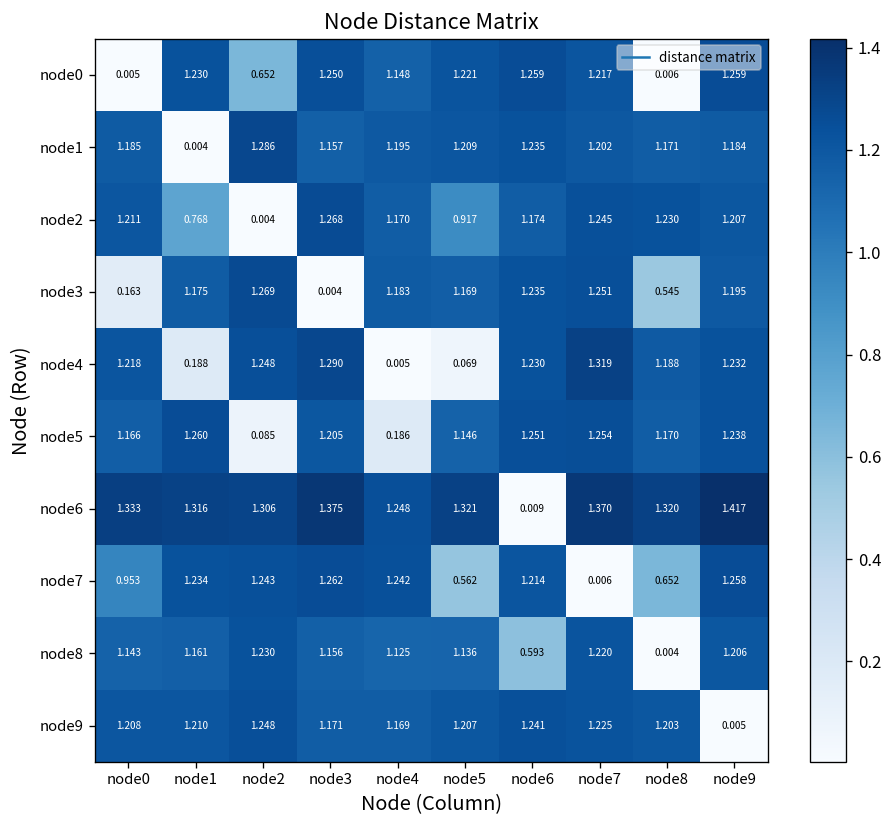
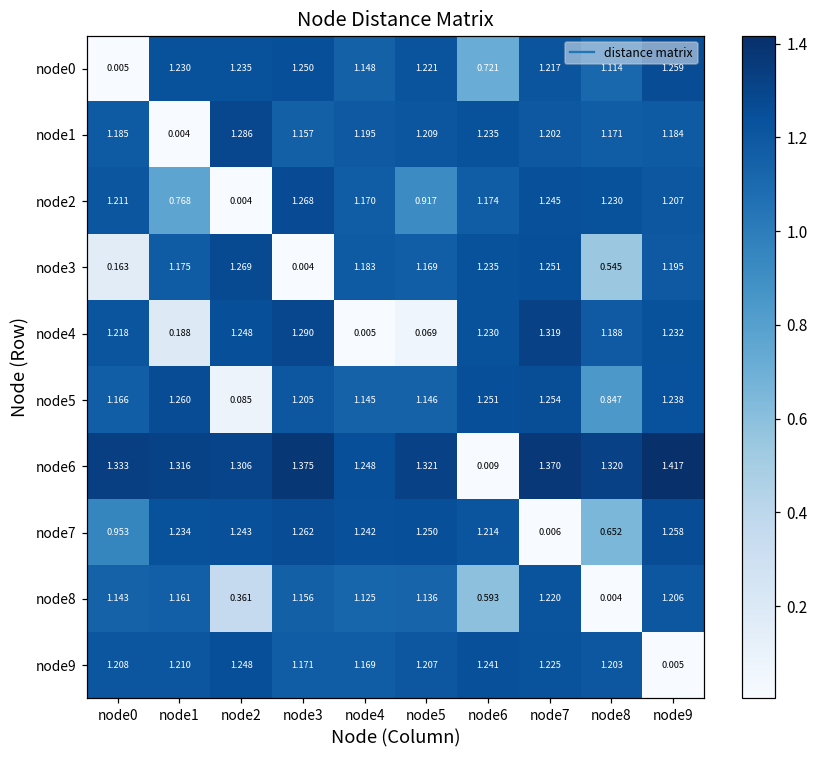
  {
    "node0": {
      "node0": 0.005,
      "node1": 1.230,
-     "node2": 0.652,
+     "node2": 1.235,
      "node3": 1.250,
      "node4": 1.148,
      "node5": 1.221,
-     "node6": 1.259,
+     "node6": 0.721,
      "node7": 1.217,
-     "node8": 0.006,
+     "node8": 1.114,
      "node9": 1.259
    },
    "node1": {
      "node0": 1.185,
      "node1": 0.004,
      "node2": 1.286,
      "node3": 1.157,
      "node4": 1.195,
      "node5": 1.209,
      "node6": 1.235,
      "node7": 1.202,
      "node8": 1.171,
      "node9": 1.184
    },
    "node2": {
      "node0": 1.211,
      "node1": 0.768,
      "node2": 0.004,
      "node3": 1.268,
      "node4": 1.170,
      "node5": 0.917,
      "node6": 1.174,
      "node7": 1.245,
      "node8": 1.230,
      "node9": 1.207
    },
    "node3": {
      "node0": 0.163,
      "node1": 1.175,
      "node2": 1.269,
      "node3": 0.004,
      "node4": 1.183,
      "node5": 1.169,
      "node6": 1.235,
      "node7": 1.251,
      "node8": 0.545,
      "node9": 1.195
    },
    "node4": {
      "node0": 1.218,
      "node1": 0.188,
      "node2": 1.248,
      "node3": 1.290,
      "node4": 0.005,
      "node5": 0.069,
      "node6": 1.230,
      "node7": 1.319,
      "node8": 1.188,
      "node9": 1.232
    },
    "node5": {
      "node0": 1.166,
      "node1": 1.260,
      "node2": 0.085,
      "node3": 1.205,
-     "node4": 0.186,
+     "node4": 1.145,
      "node5": 1.146,
      "node6": 1.251,
      "node7": 1.254,
-     "node8": 1.170,
+     "node8": 0.847,
      "node9": 1.238
    },
    "node6": {
      "node0": 1.333,
      "node1": 1.316,
      "node2": 1.306,
      "node3": 1.375,
      "node4": 1.248,
      "node5": 1.321,
      "node6": 0.009,
      "node7": 1.370,
      "node8": 1.320,
      "node9": 1.417
    },
    "node7": {
      "node0": 0.953,
      "node1": 1.234,
      "node2": 1.243,
      "node3": 1.262,
      "node4": 1.242,
-     "node5": 0.562,
+     "node5": 1.250,
      "node6": 1.214,
      "node7": 0.006,
      "node8": 0.652,
      "node9": 1.258
    },
    "node8": {
      "node0": 1.143,
      "node1": 1.161,
-     "node2": 1.230,
+     "node2": 0.361,
      "node3": 1.156,
      "node4": 1.125,
      "node5": 1.136,
      "node6": 0.593,
      "node7": 1.220,
      "node8": 0.004,
      "node9": 1.206
    },
    "node9": {
      "node0": 1.208,
      "node1": 1.210,
      "node2": 1.248,
      "node3": 1.171,
      "node4": 1.169,
      "node5": 1.207,
      "node6": 1.241,
      "node7": 1.225,
      "node8": 1.203,
      "node9": 0.005
    }
  }
